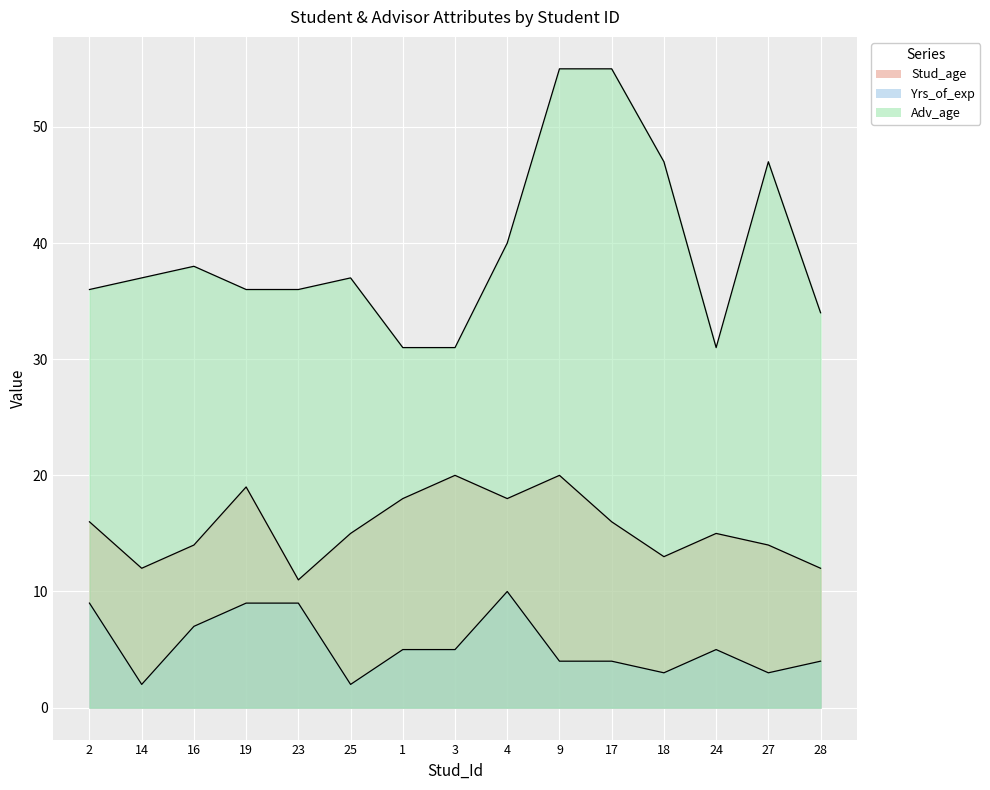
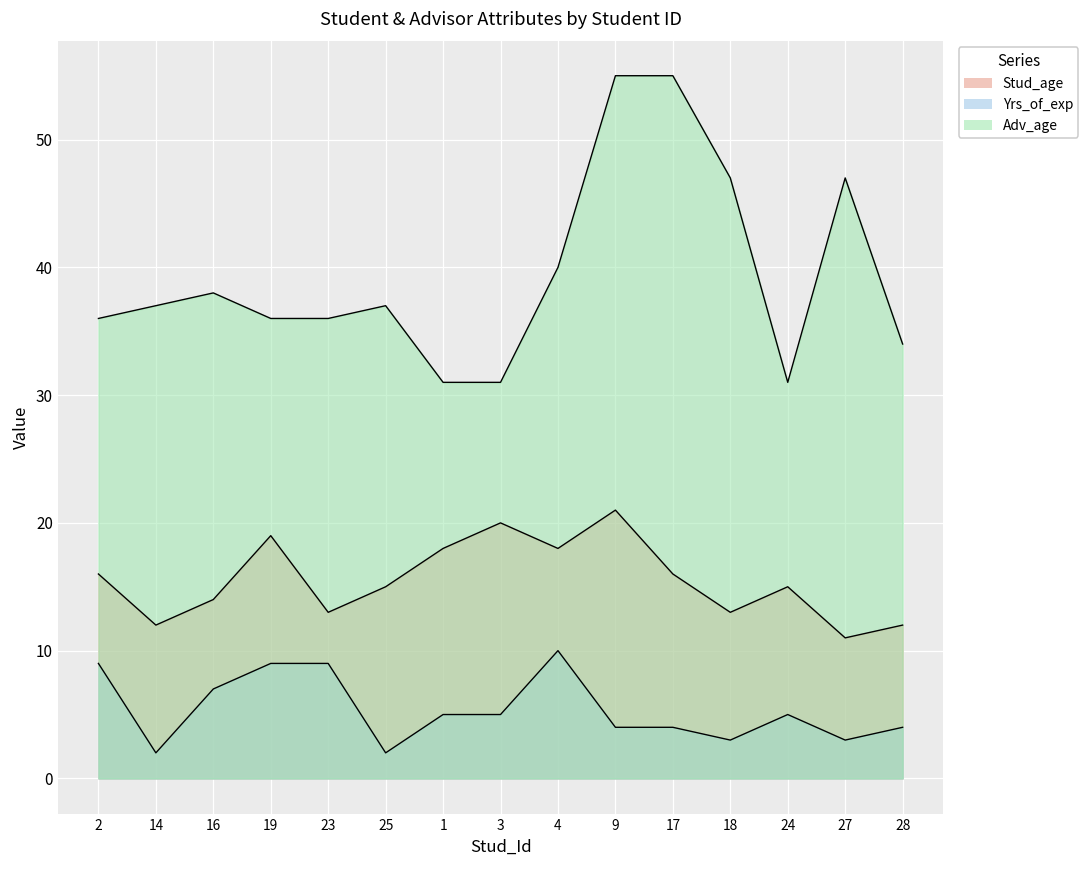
  {
    "Stud_age": {
      "2": 16,
      "14": 12,
      "16": 14,
      "19": 19,
-     "23": 11,
+     "23": 13,
      "25": 15,
      "1": 18,
      "3": 20,
      "4": 18,
-     "9": 20,
+     "9": 21,
      "17": 16,
      "18": 13,
      "24": 15,
-     "27": 14,
+     "27": 11,
      "28": 12
    }
  }
